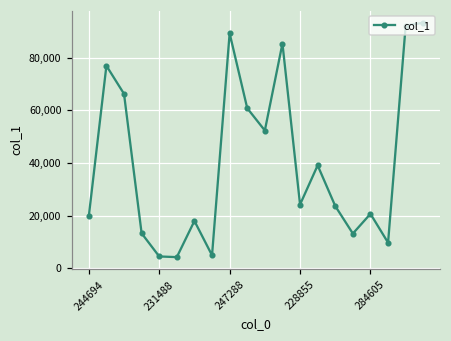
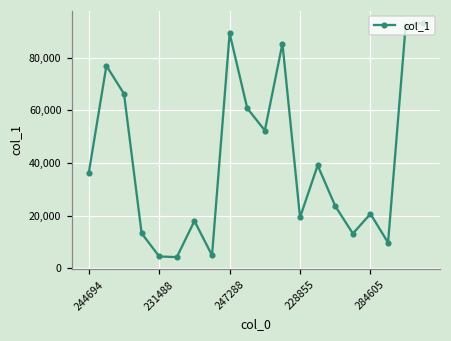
  {
-   "244694": "20,000",
+   "244694": "36,000",
    "231488": "5,000",
    "247288": "89,000",
-   "228855": "24,000",
+   "228855": "19,000",
    "284605": "21,000"
  }
